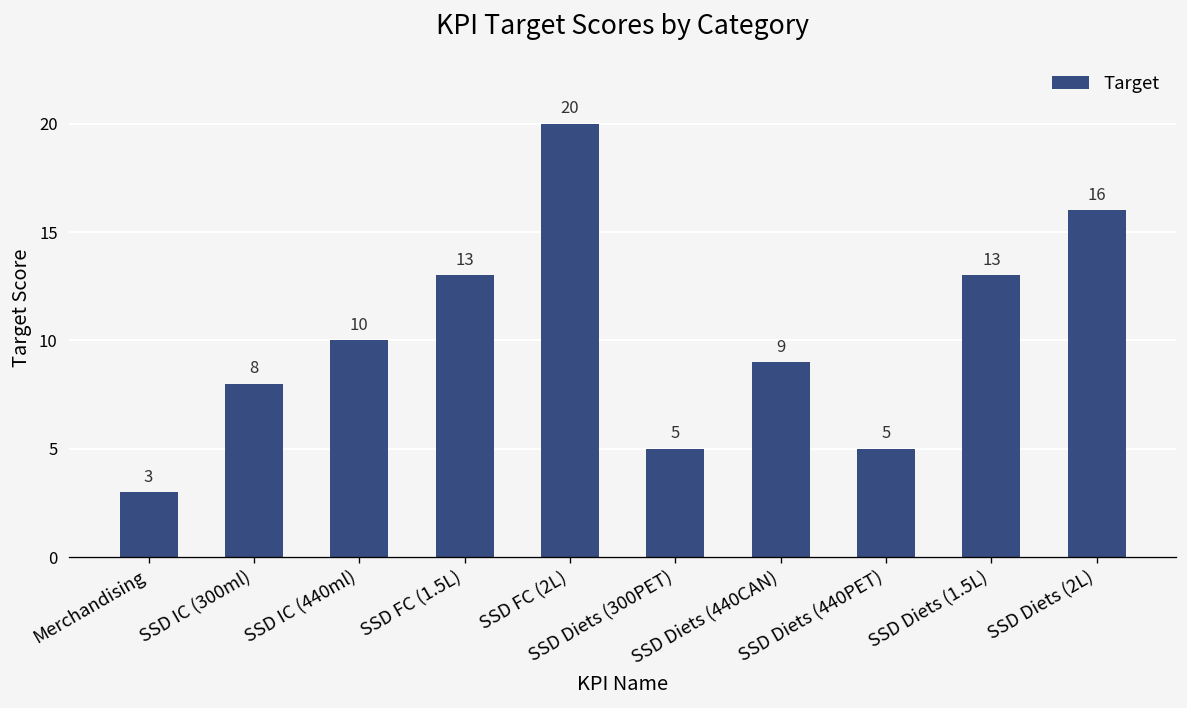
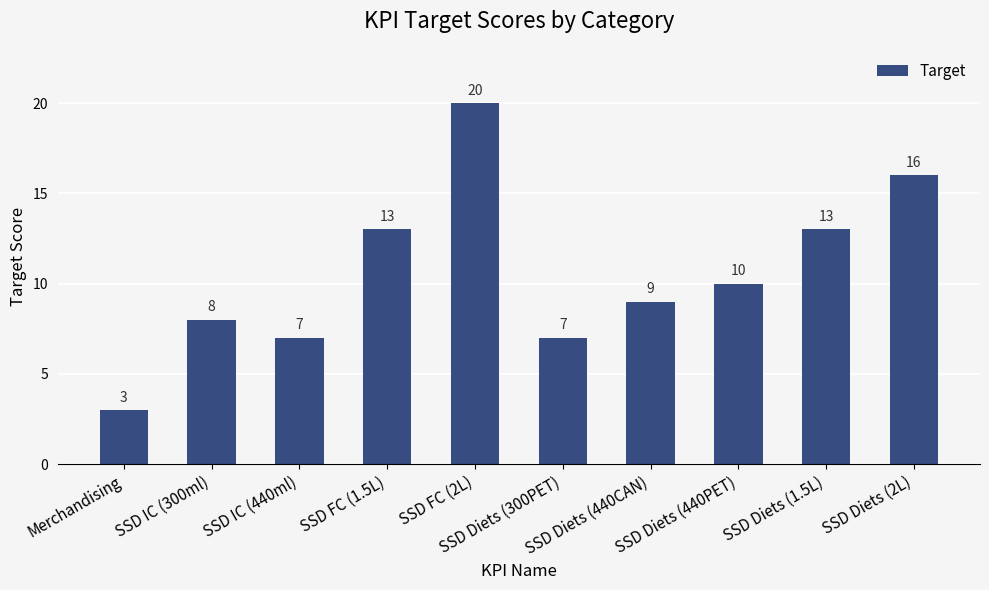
  {
    "Merchandising": 3,
    "SSD IC (300ml)": 8,
-   "SSD IC (440ml)": 10,
+   "SSD IC (440ml)": 7,
    "SSD FC (1.5L)": 13,
    "SSD FC (2L)": 20,
-   "SSD Diets (300PET)": 5,
+   "SSD Diets (300PET)": 7,
    "SSD Diets (440CAN)": 9,
-   "SSD Diets (440PET)": 5,
+   "SSD Diets (440PET)": 10,
    "SSD Diets (1.5L)": 13,
    "SSD Diets (2L)": 16
  }
